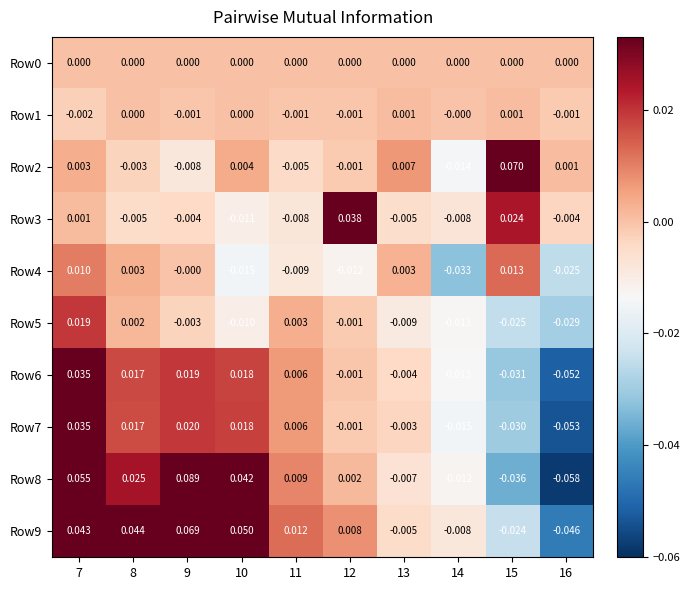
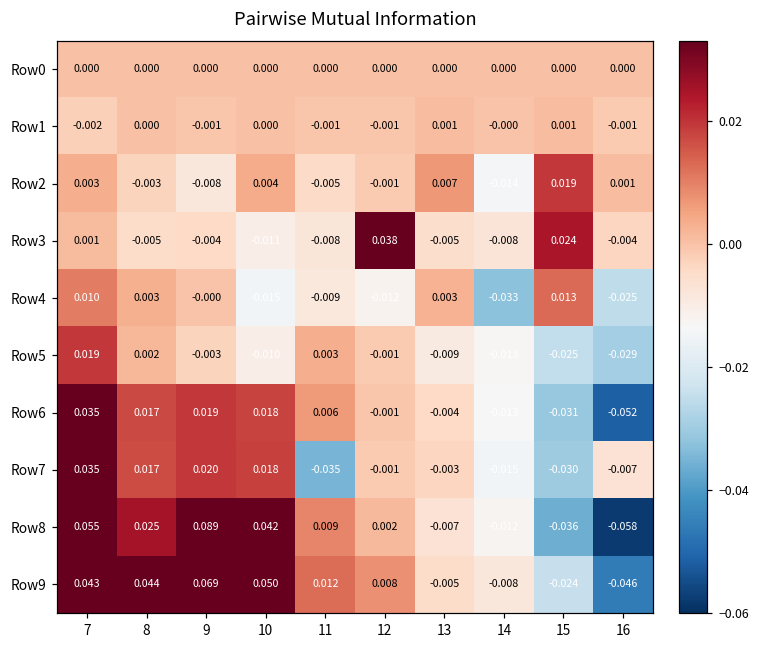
  {
    "Row0": {
      "7": 0.000,
      "8": 0.000,
      "9": 0.000,
      "10": 0.000,
      "11": 0.000,
      "12": 0.000,
      "13": 0.000,
      "14": 0.000,
      "15": 0.000,
      "16": 0.000
    },
    "Row1": {
      "7": -0.002,
      "8": 0.000,
      "9": -0.001,
      "10": 0.000,
      "11": -0.001,
      "12": -0.001,
      "13": 0.001,
      "14": -0.000,
      "15": 0.001,
      "16": -0.001
    },
    "Row2": {
      "7": 0.003,
      "8": -0.003,
      "9": -0.008,
      "10": 0.004,
      "11": -0.005,
      "12": -0.001,
      "13": 0.007,
-     "15": 0.070,
+     "15": 0.019,
      "16": 0.001
    },
    "Row3": {
      "7": 0.001,
      "8": -0.005,
      "9": -0.004,
      "11": -0.008,
      "12": 0.038,
      "13": -0.005,
      "14": -0.008,
      "15": 0.024,
      "16": -0.004
    },
    "Row4": {
      "7": 0.010,
      "8": 0.003,
      "9": -0.000,
      "11": -0.009,
      "13": 0.003,
      "14": -0.033,
      "15": 0.013,
      "16": -0.025
    },
    "Row5": {
      "7": 0.019,
      "8": 0.002,
      "9": -0.003,
      "11": 0.003,
      "12": -0.001,
      "13": -0.009,
      "15": -0.025,
      "16": -0.029
    },
    "Row6": {
      "7": 0.035,
      "8": 0.017,
      "9": 0.019,
      "10": 0.018,
      "11": 0.006,
      "12": -0.001,
      "13": -0.004,
      "15": -0.031,
      "16": -0.052
    },
    "Row7": {
      "7": 0.035,
      "8": 0.017,
      "9": 0.020,
      "10": 0.018,
-     "11": 0.006,
+     "11": -0.035,
      "12": -0.001,
      "13": -0.003,
      "15": -0.030,
-     "16": -0.053
+     "16": -0.007
    },
    "Row8": {
      "7": 0.055,
      "8": 0.025,
      "9": 0.089,
      "10": 0.042,
      "11": 0.009,
      "12": 0.002,
      "13": -0.007,
      "15": -0.036,
      "16": -0.058
    },
    "Row9": {
      "7": 0.043,
      "8": 0.044,
      "9": 0.069,
      "10": 0.050,
      "11": 0.012,
      "12": 0.008,
      "13": -0.005,
      "14": -0.008,
      "15": -0.024,
      "16": -0.046
    }
  }
